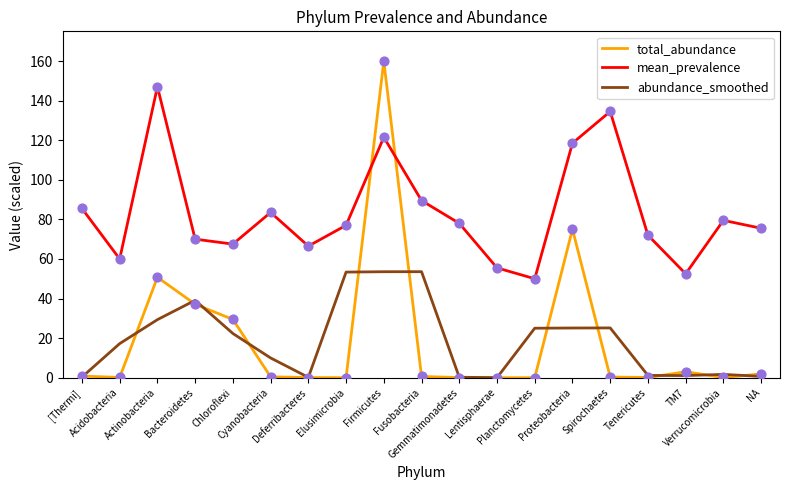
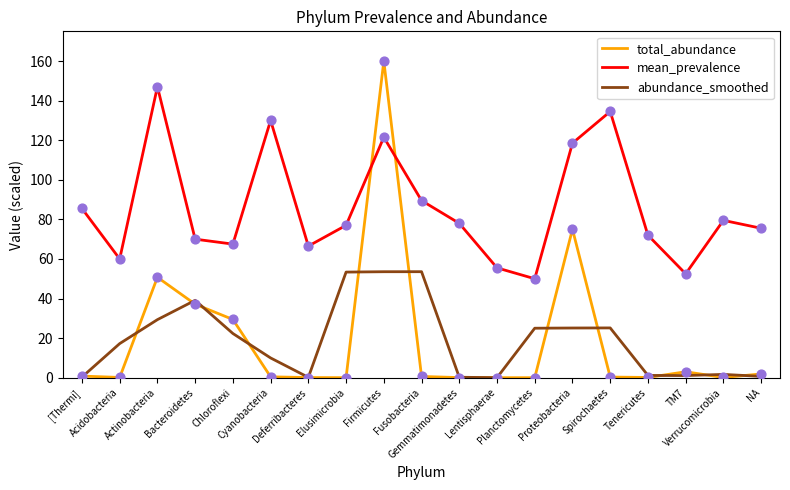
  {
    "total_abundance": {
      "Acidobacteria": 0,
      "Actinobacteria": 51,
      "Bacteroidetes": 37,
      "Chloroflexi": 29,
      "Cyanobacteria": 0,
      "Elusimicrobia": 0,
      "Firmicutes": 160,
      "Fusobacteria": 1,
      "Planctomycetes": 0,
      "Proteobacteria": 75,
      "Spirochaetes": 0,
      "TM7": 3,
      "Verrucomicrobia": 0
    },
    "mean_prevalence": {
      "[Thermi]": 86,
      "Acidobacteria": 60,
      "Actinobacteria": 147,
      "Bacteroidetes": 70,
      "Chloroflexi": 68,
-     "Cyanobacteria": 84,
+     "Cyanobacteria": 130,
      "Deferribacteres": 67,
      "Elusimicrobia": 77,
      "Firmicutes": 122,
      "Fusobacteria": 90,
      "Gemmatimonadetes": 78,
      "Lentisphaerae": 56,
      "Planctomycetes": 50,
      "Proteobacteria": 119,
      "Spirochaetes": 135,
      "Tenericutes": 72,
      "TM7": 53,
      "Verrucomicrobia": 80,
      "NA": 76
    },
    "abundance_smoothed": {
      "Acidobacteria": 17,
      "Actinobacteria": 29,
      "Bacteroidetes": 39,
      "Chloroflexi": 22,
      "Cyanobacteria": 10,
      "Elusimicrobia": 53,
      "Firmicutes": 54,
      "Fusobacteria": 54,
      "Planctomycetes": 25,
      "Proteobacteria": 25,
      "Spirochaetes": 25,
      "TM7": 1,
      "Verrucomicrobia": 2
    }
  }
